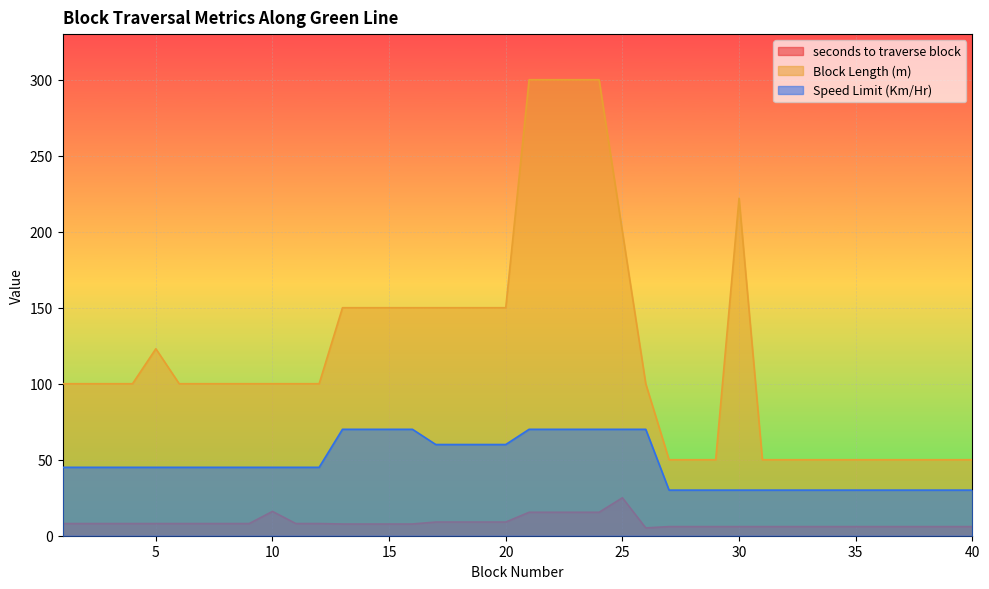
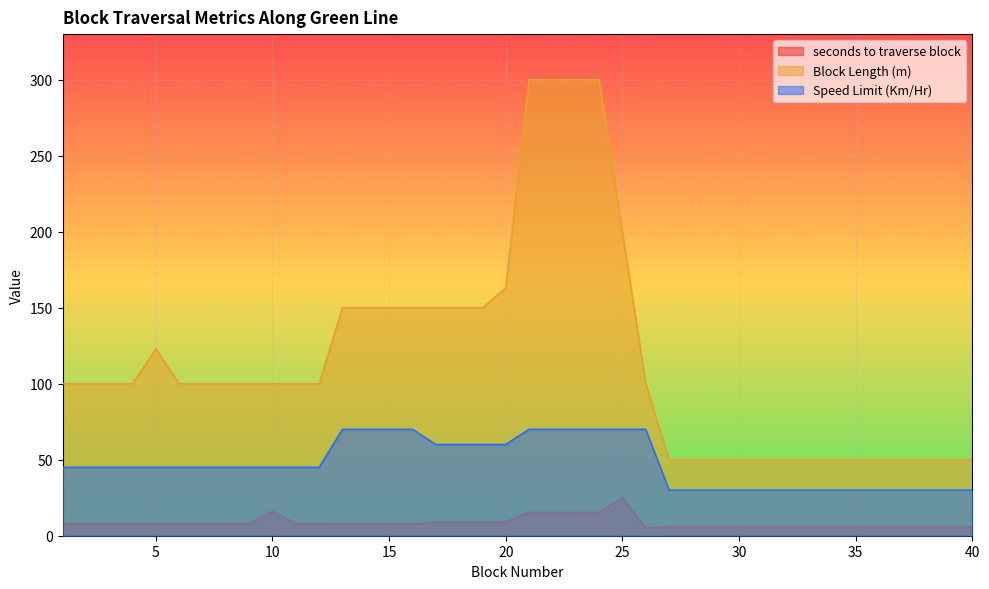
  {
    "seconds to traverse block": {
      "5": 8,
      "10": 16,
      "15": 8,
      "20": 9,
      "25": 25,
      "30": 6,
      "35": 6,
      "40": 6
    },
    "Block Length (m)": {
      "5": 123,
      "10": 100,
      "15": 150,
-     "20": 150,
+     "20": 163,
      "25": 200,
-     "30": 222,
+     "30": 50,
      "35": 50,
      "40": 50
    },
    "Speed Limit (Km/Hr)": {
      "5": 45,
      "10": 45,
      "15": 70,
      "20": 60,
      "25": 70,
      "30": 30,
      "35": 30,
      "40": 30
    }
  }
